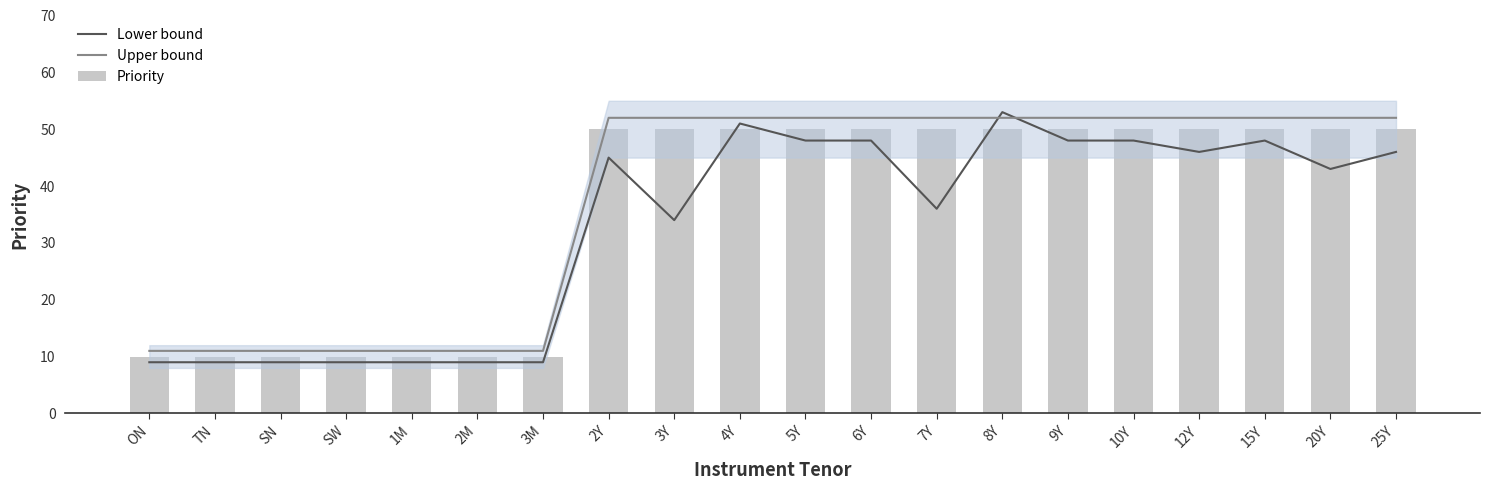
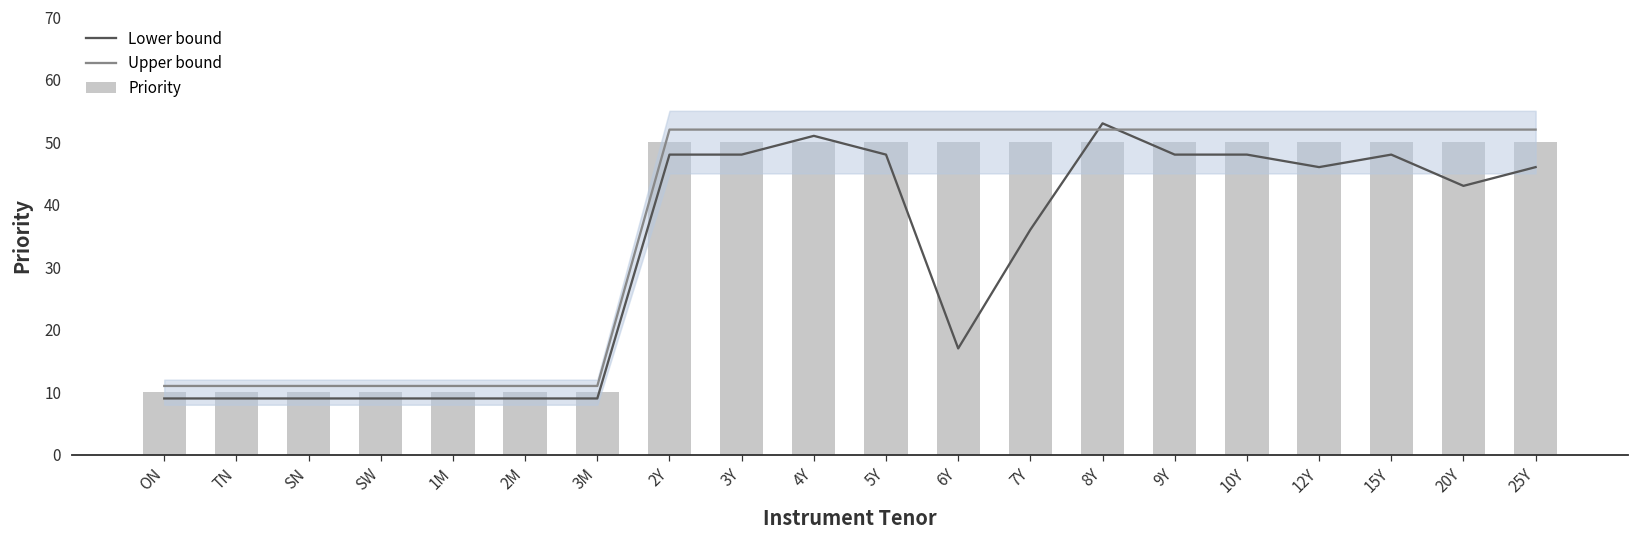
  {
    "Lower bound": {
      "ON": 9,
      "TN": 9,
      "SN": 9,
      "SW": 9,
      "1M": 9,
      "2M": 9,
      "3M": 9,
-     "2Y": 45,
-     "3Y": 34,
+     "2Y": 48,
+     "3Y": 48,
      "4Y": 51,
      "5Y": 48,
-     "6Y": 48,
+     "6Y": 17,
      "7Y": 36,
      "8Y": 53,
      "9Y": 48,
      "10Y": 48,
      "12Y": 46,
      "15Y": 48,
      "20Y": 43,
      "25Y": 46
    },
    "Upper bound": {
      "ON": 11,
      "TN": 11,
      "SN": 11,
      "SW": 11,
      "1M": 11,
      "2M": 11,
      "3M": 11,
      "2Y": 52,
      "3Y": 52,
      "4Y": 52,
      "5Y": 52,
      "6Y": 52,
      "7Y": 52,
      "8Y": 52,
      "9Y": 52,
      "10Y": 52,
      "12Y": 52,
      "15Y": 52,
      "20Y": 52,
      "25Y": 52
    }
  }
